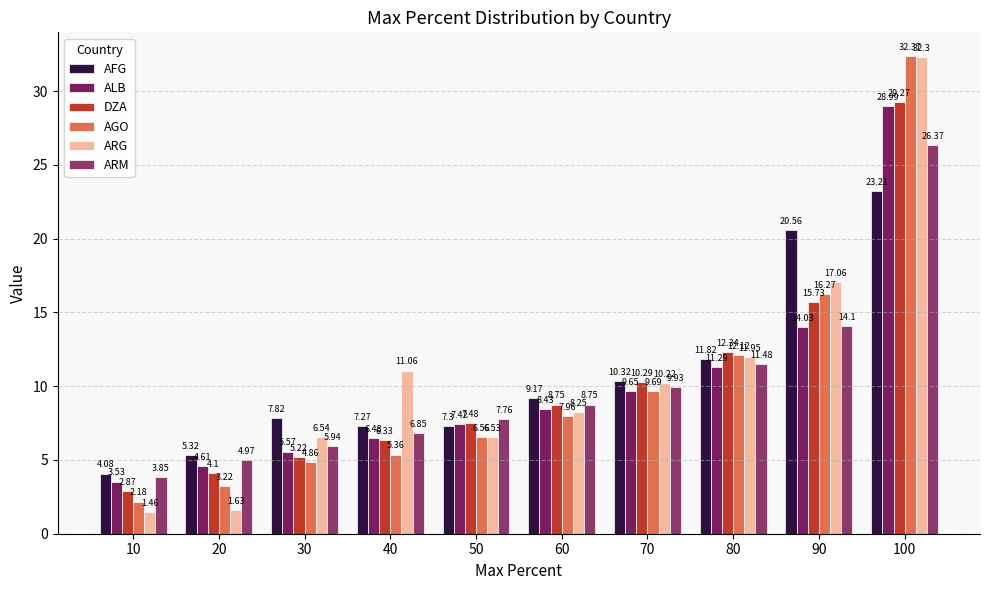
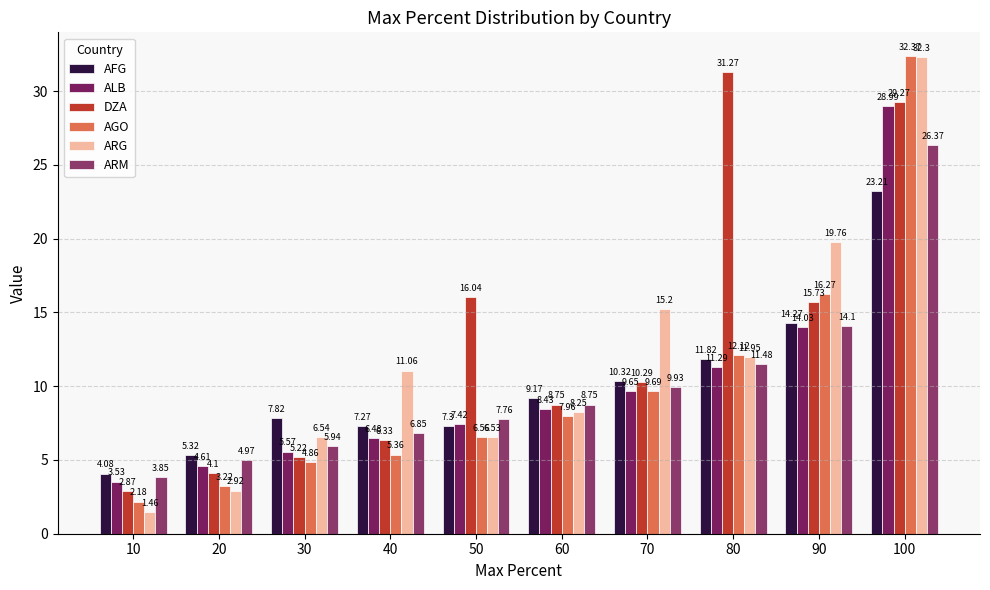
  {
    "AFG": {
      "10": 4.08,
      "20": 5.32,
      "30": 7.82,
      "40": 7.27,
      "60": 9.17,
      "70": 10.32,
      "80": 11.82,
-     "90": 20.56,
+     "90": 14.27,
      "100": 23.21
    },
    "DZA": {
      "10": 2.87,
      "20": 4.1,
-     "50": 7.48,
+     "50": 16.04,
      "70": 10.29,
-     "80": 12.34,
+     "80": 31.27,
      "90": 15.73
    },
    "AGO": {
      "10": 2.18,
      "40": 5.36,
      "70": 9.69,
      "90": 16.27
    },
    "ARG": {
      "10": 1.46,
-     "20": 1.63,
+     "20": 2.92,
      "30": 6.54,
      "40": 11.06,
-     "70": 10.22,
-     "90": 17.06
+     "70": 15.2,
+     "90": 19.76
    }
  }
